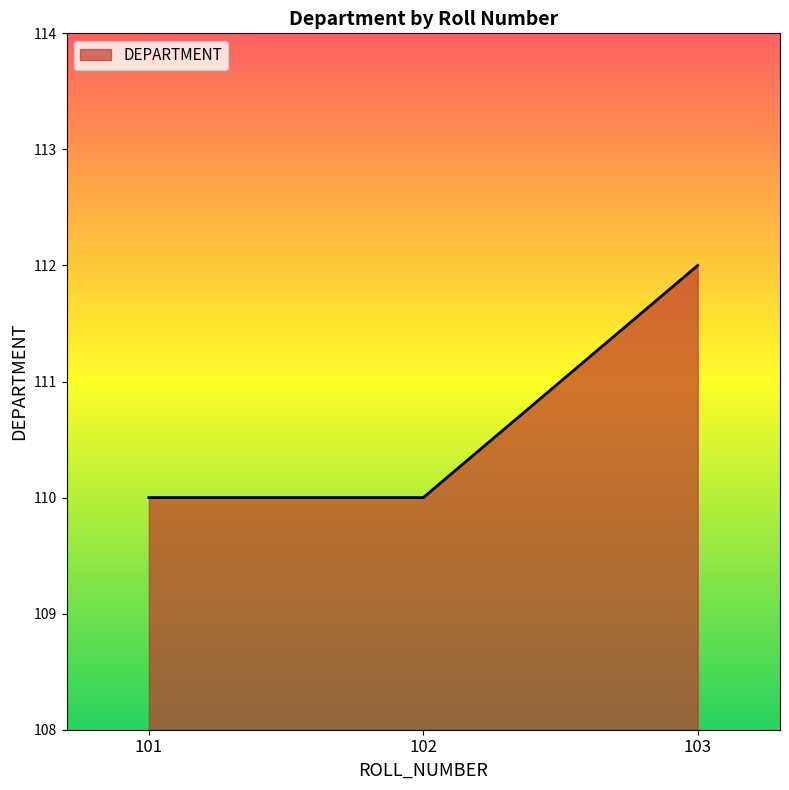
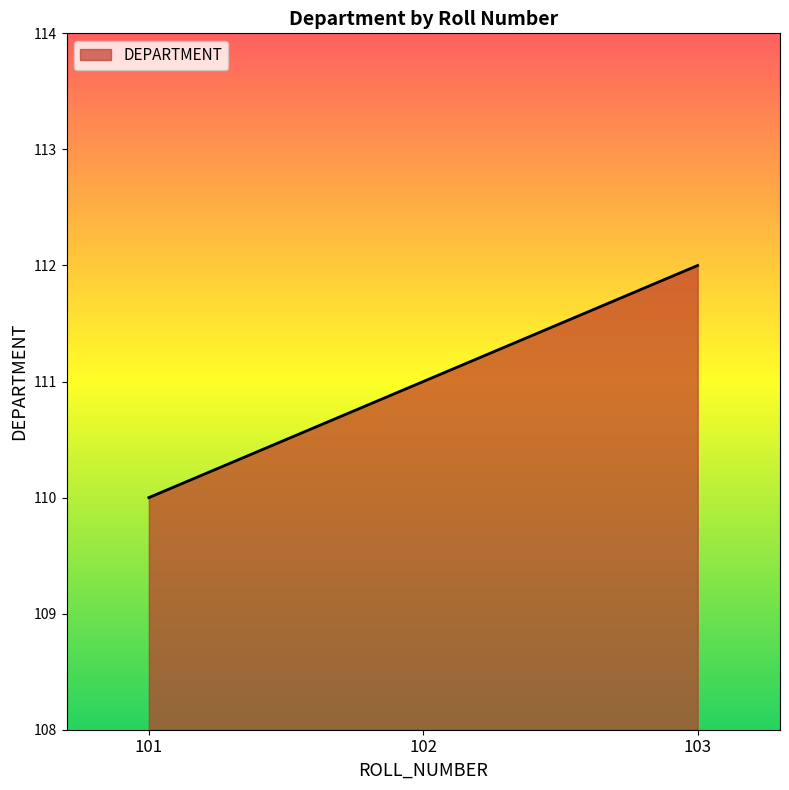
  {
    "101": 110,
-   "102": 110,
+   "102": 111,
    "103": 112
  }
